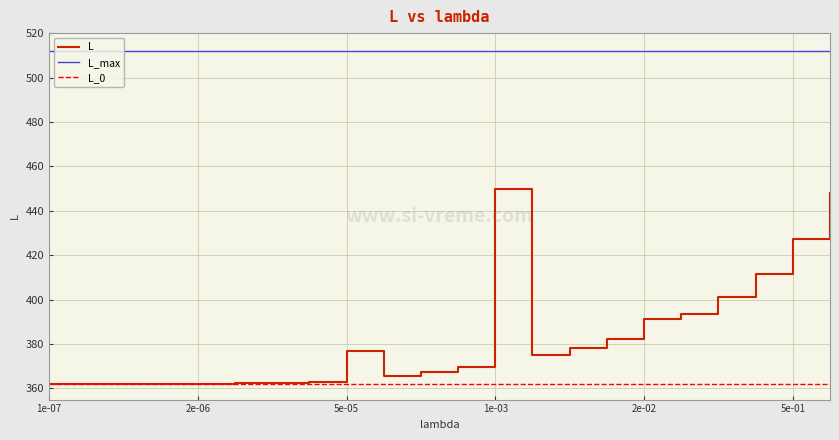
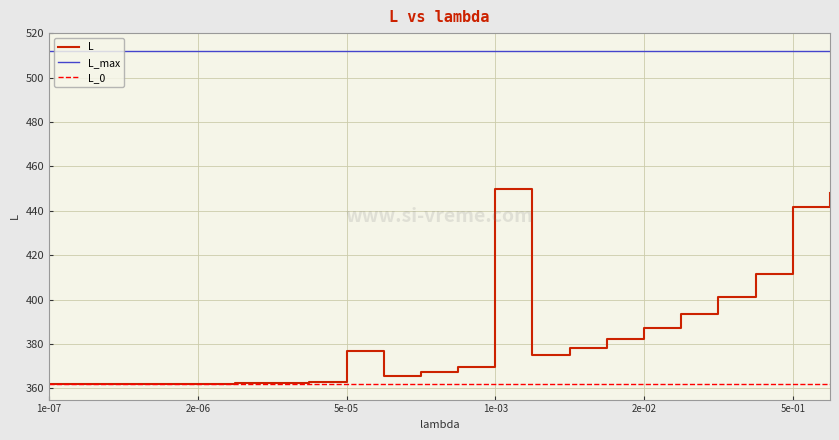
  {
    "L": {
      "5e-05": 377,
      "1e-03": 450,
-     "2e-02": 391,
-     "5e-01": 427
+     "2e-02": 387,
+     "5e-01": 442
    },
    "L_max": {
      "1e-07": 512,
      "2e-06": 512,
      "5e-05": 512,
      "1e-03": 512,
      "2e-02": 512,
      "5e-01": 512
    },
    "L_0": {
      "5e-05": 362,
      "1e-03": 362,
      "2e-02": 362,
      "5e-01": 362
    }
  }
